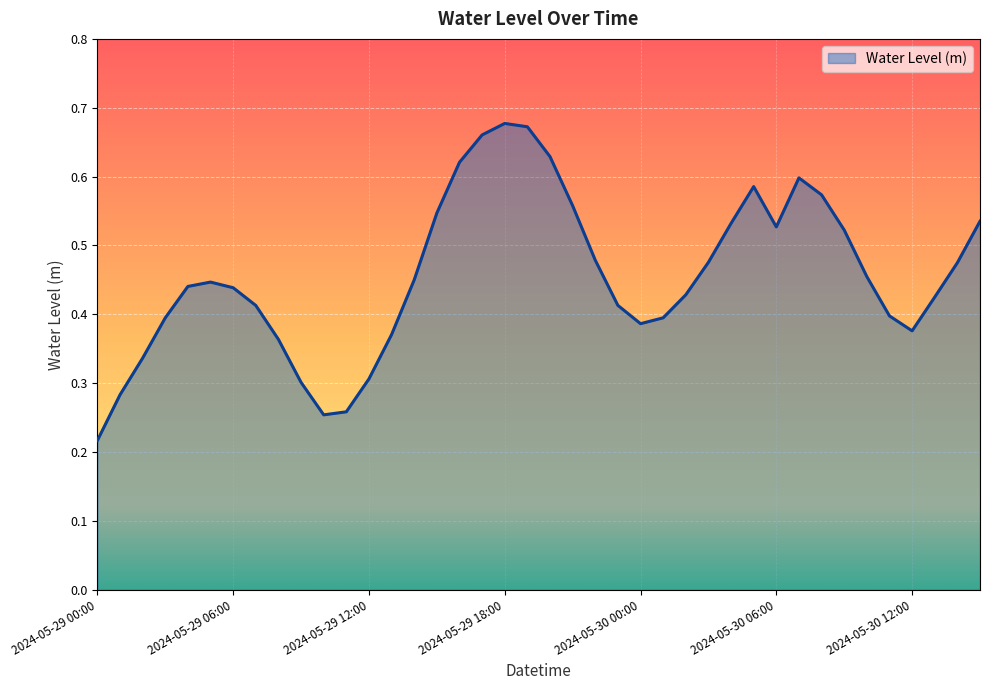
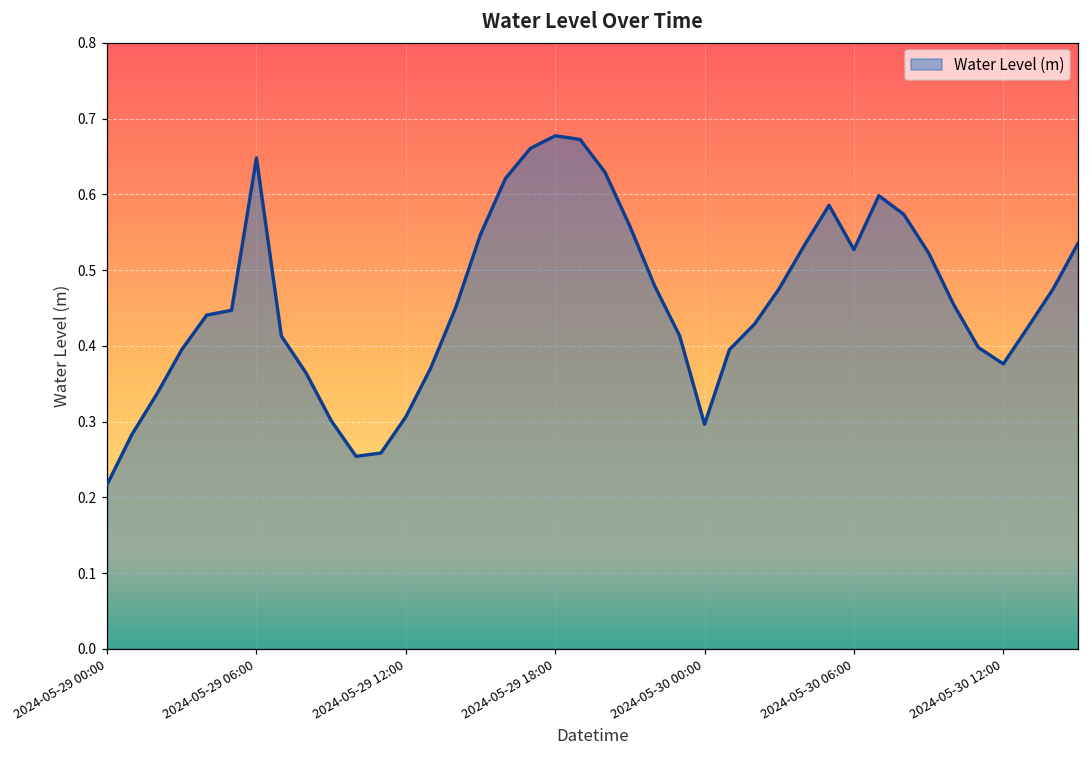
  {
    "2024-05-29 00:00": 0.22,
-   "2024-05-29 06:00": 0.44,
+   "2024-05-29 06:00": 0.65,
    "2024-05-29 12:00": 0.31,
    "2024-05-29 18:00": 0.68,
-   "2024-05-30 00:00": 0.39,
+   "2024-05-30 00:00": 0.30,
    "2024-05-30 06:00": 0.53,
    "2024-05-30 12:00": 0.38
  }
